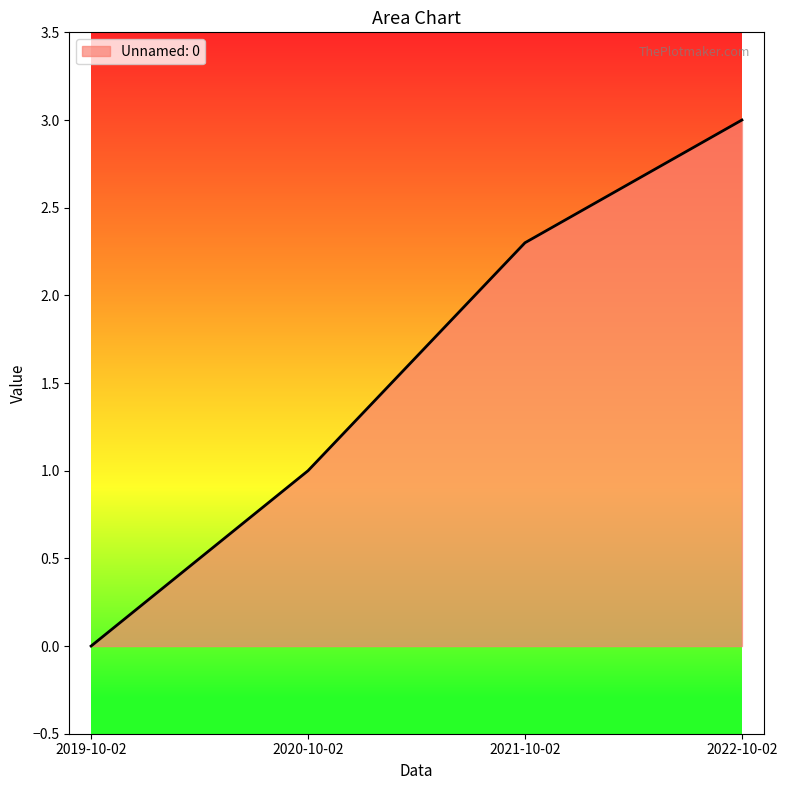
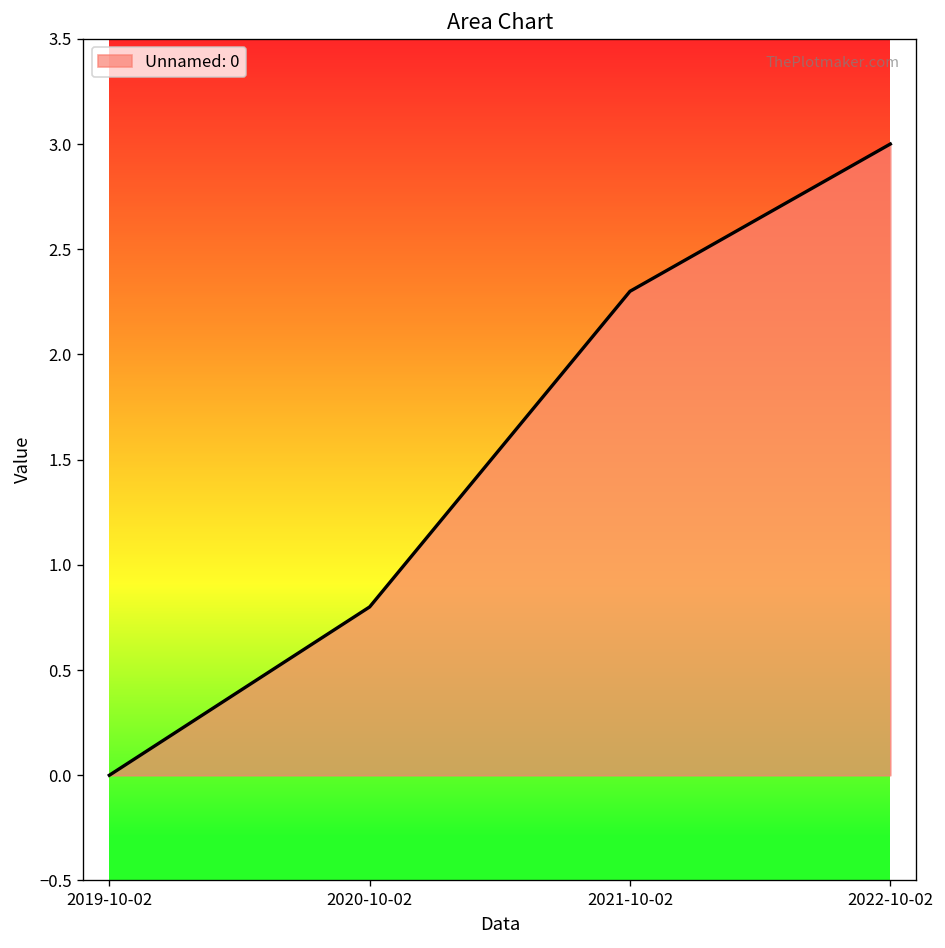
  {
    "2019-10-02": 0.0,
-   "2020-10-02": 1.0,
+   "2020-10-02": 0.8,
    "2021-10-02": 2.3,
    "2022-10-02": 3.0
  }
